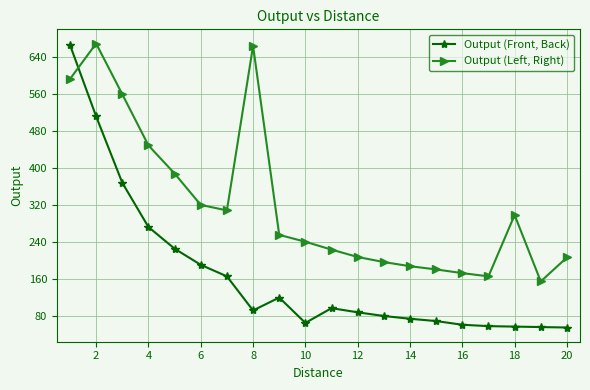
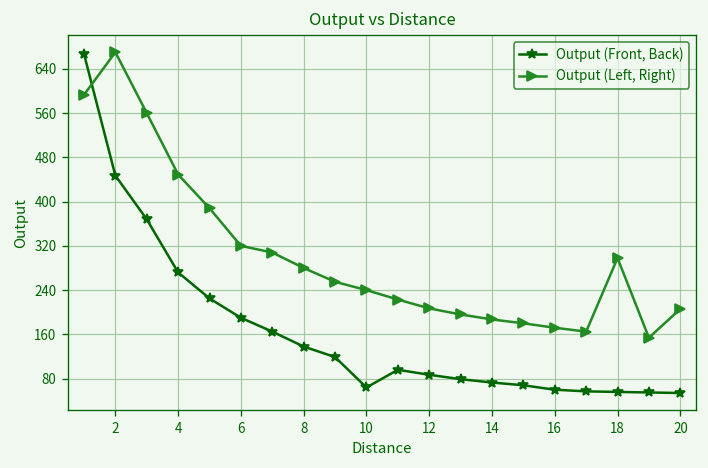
  {
    "Output (Front, Back)": {
-     "2": 510,
+     "2": 450,
      "4": 270,
      "6": 190,
-     "8": 90,
+     "8": 140,
      "10": 60,
      "12": 90,
      "14": 70,
      "16": 60,
      "18": 60,
      "20": 50
    },
    "Output (Left, Right)": {
      "2": 670,
      "4": 450,
      "6": 320,
-     "8": 670,
+     "8": 280,
      "10": 240,
      "12": 210,
      "14": 190,
      "16": 170,
      "18": 300,
      "20": 210
    }
  }
